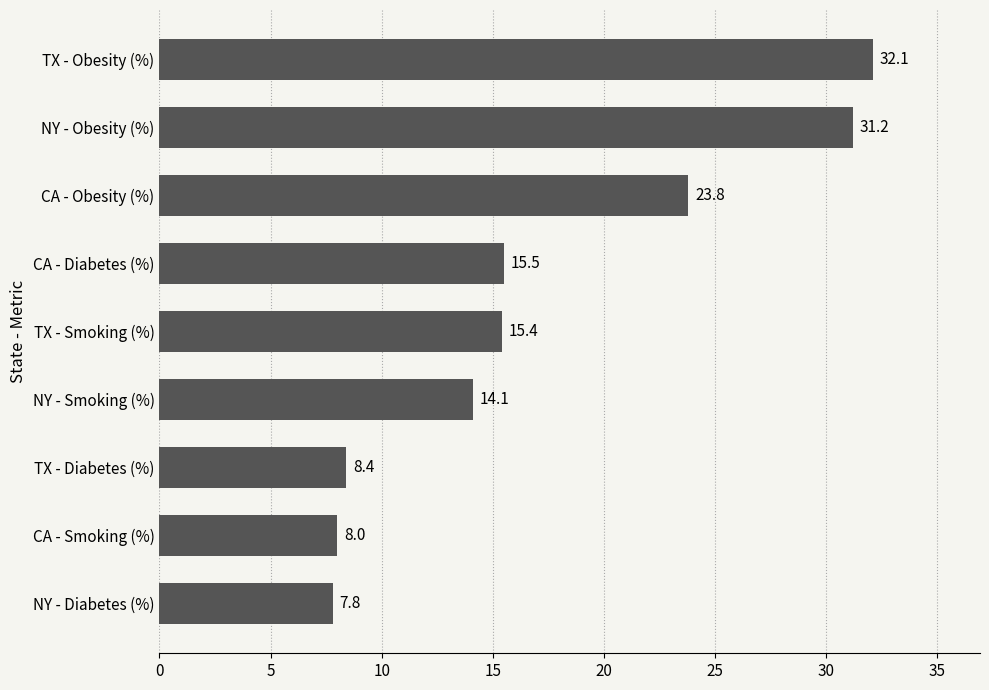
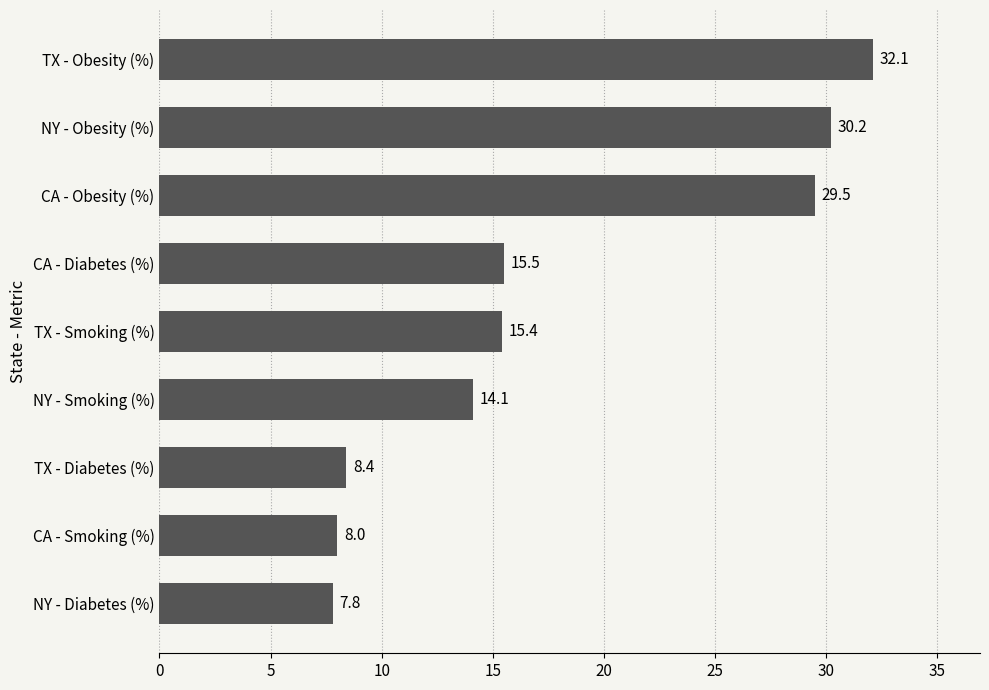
  {
    "TX - Obesity (%)": 32.1,
-   "NY - Obesity (%)": 31.2,
-   "CA - Obesity (%)": 23.8,
+   "NY - Obesity (%)": 30.2,
+   "CA - Obesity (%)": 29.5,
    "CA - Diabetes (%)": 15.5,
    "TX - Smoking (%)": 15.4,
    "NY - Smoking (%)": 14.1,
    "TX - Diabetes (%)": 8.4,
    "CA - Smoking (%)": 8.0,
    "NY - Diabetes (%)": 7.8
  }
